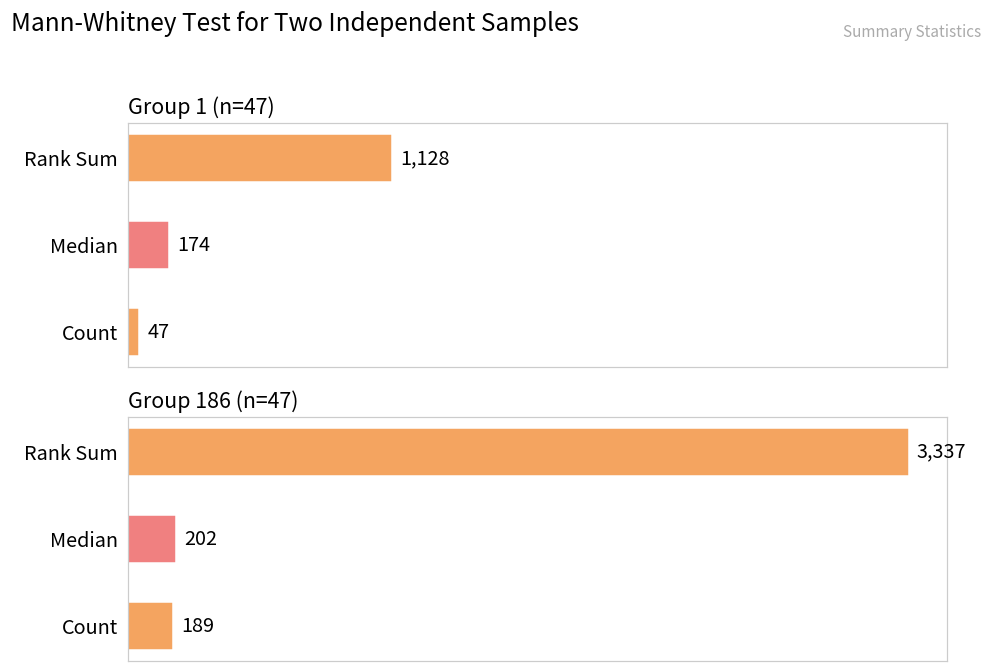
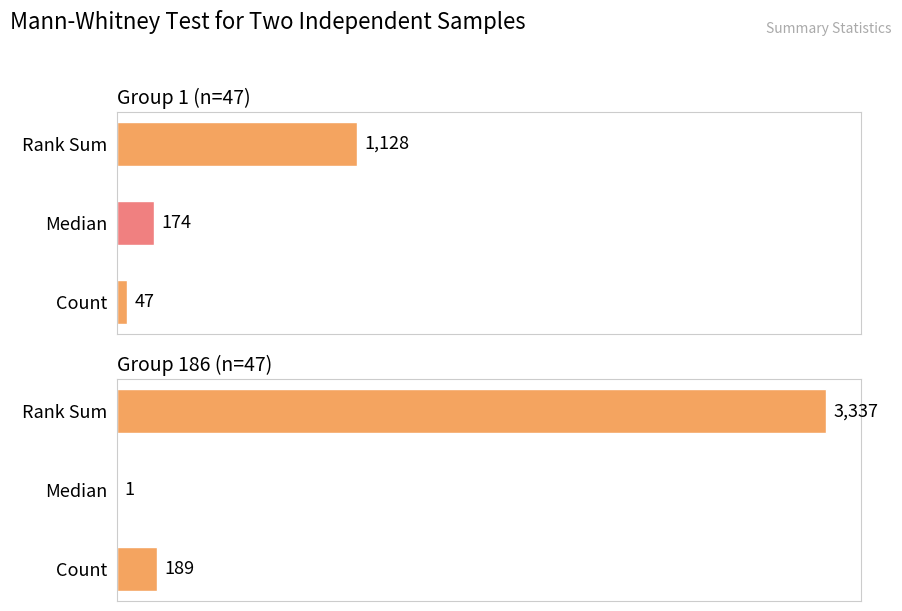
  {
    "Group 1 (n=47)": {
      "Rank Sum": "1,128",
      "Median": "174",
      "Count": "47"
    },
    "Group 186 (n=47)": {
      "Rank Sum": "3,337",
-     "Median": "202",
+     "Median": "1",
      "Count": "189"
    }
  }
